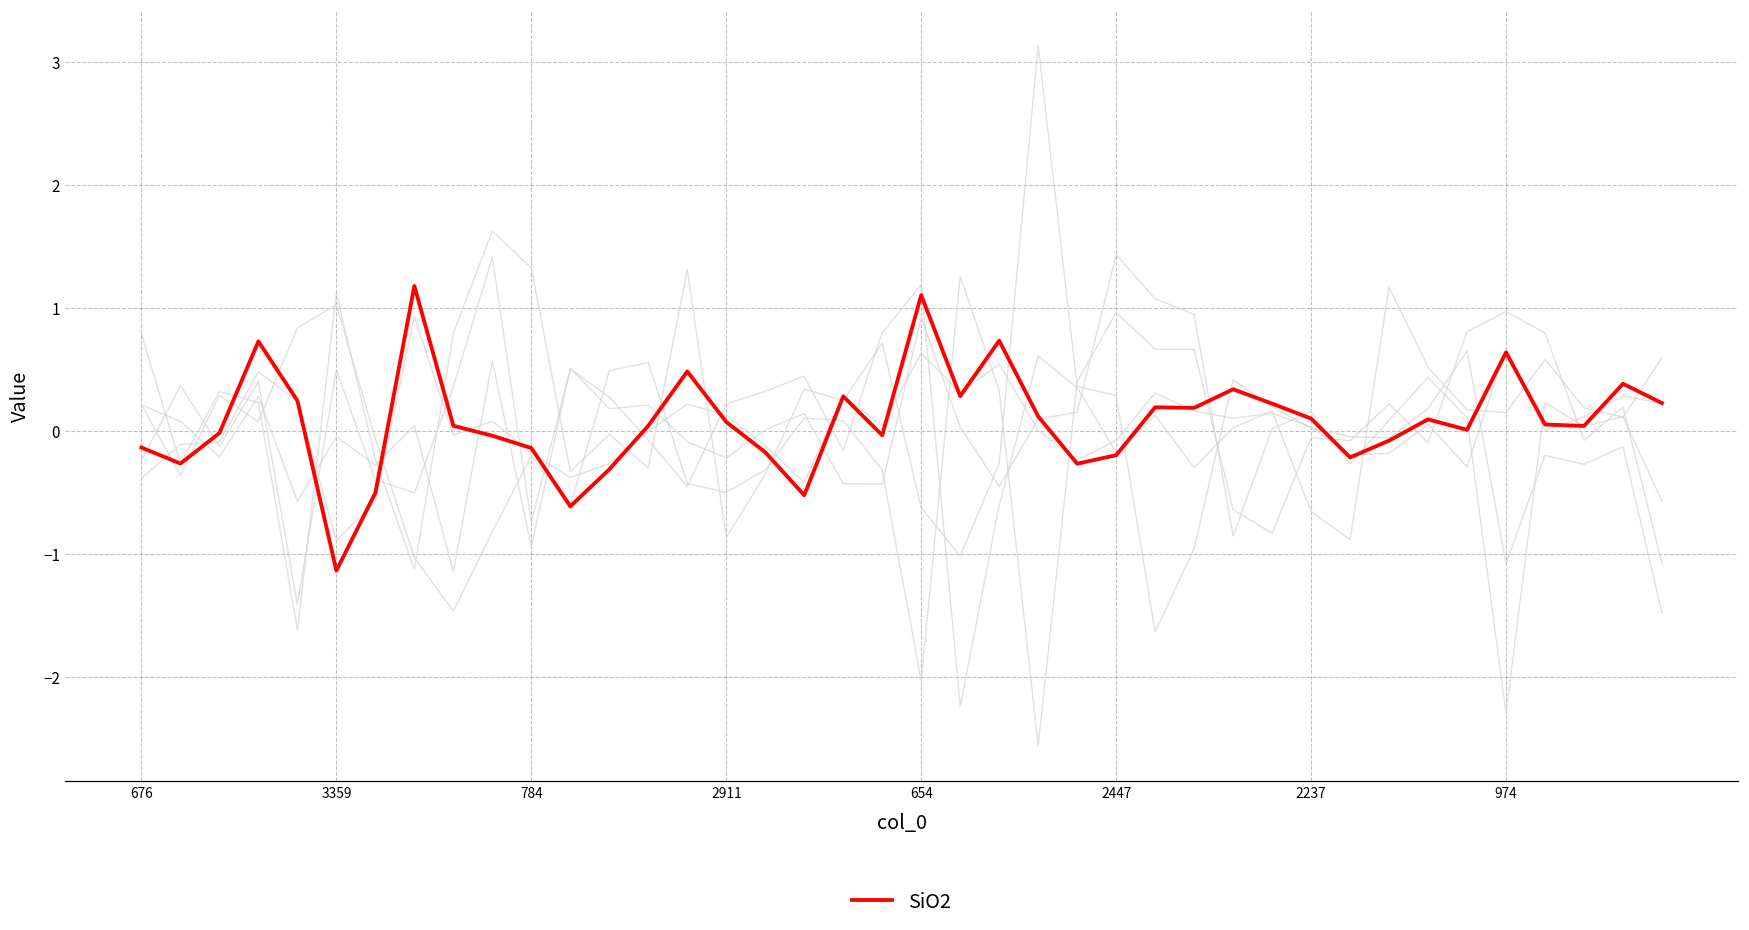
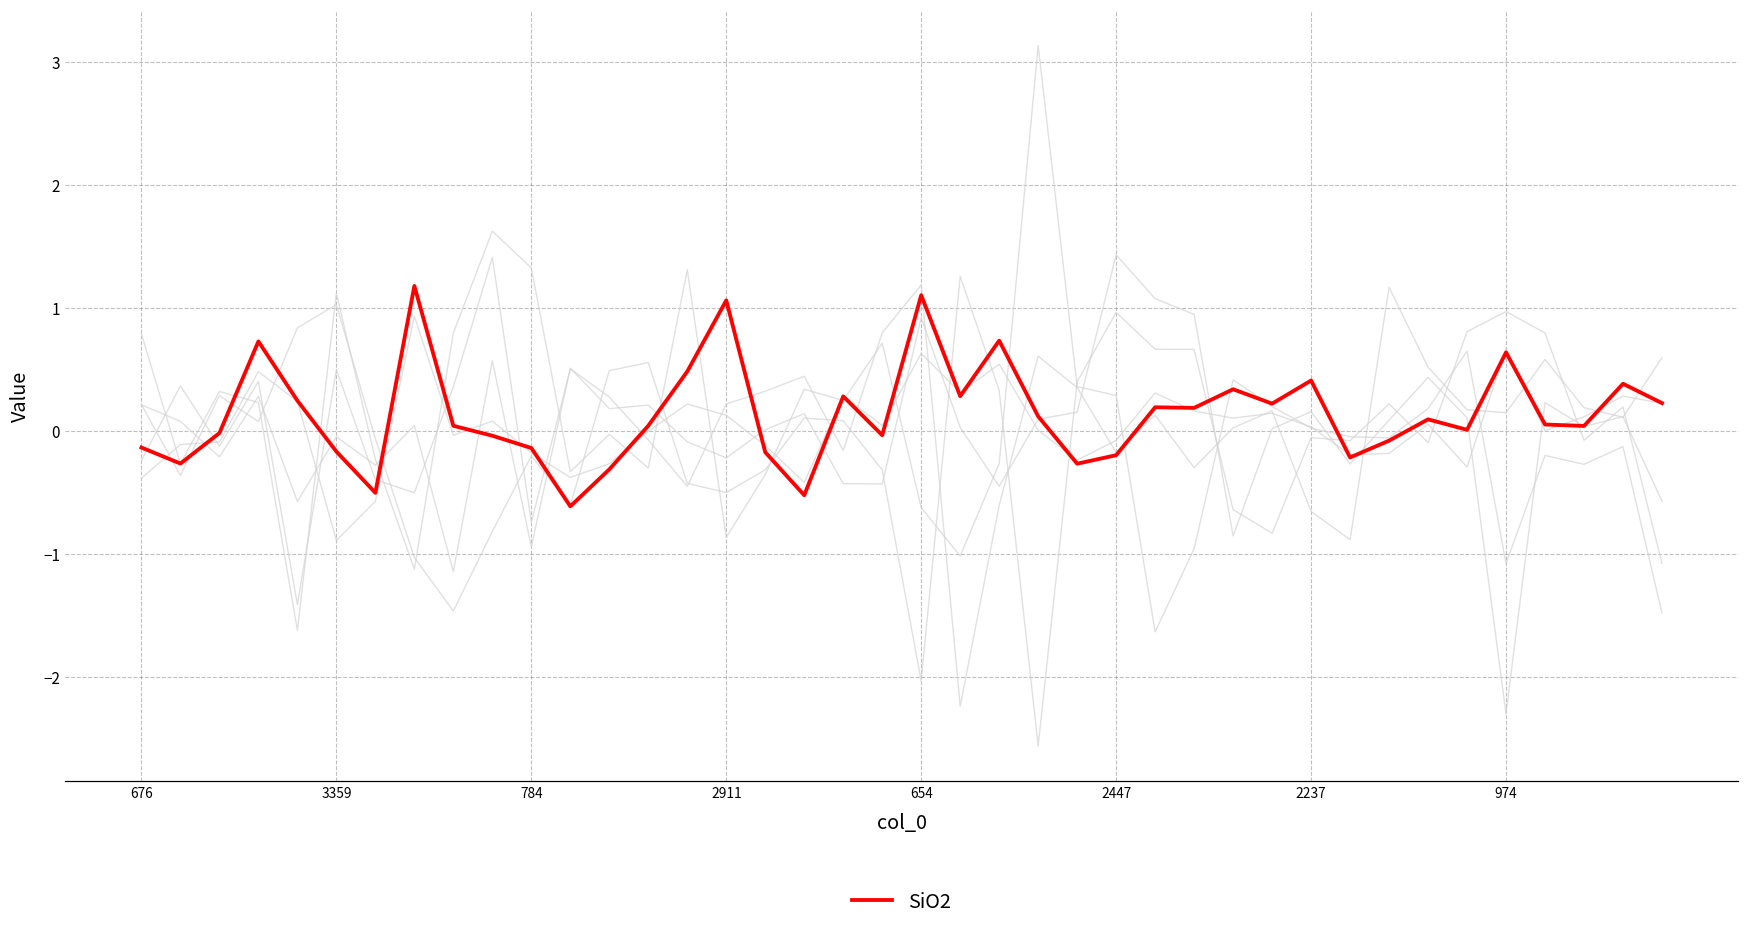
  {
    "SiO2": {
      "676": -0.13,
-     "3359": -1.13,
+     "3359": -0.16,
      "784": -0.14,
-     "2911": 0.08,
+     "2911": 1.06,
      "654": 1.11,
-     "2237": 0.10,
+     "2237": 0.41,
      "974": 0.64
    }
  }
